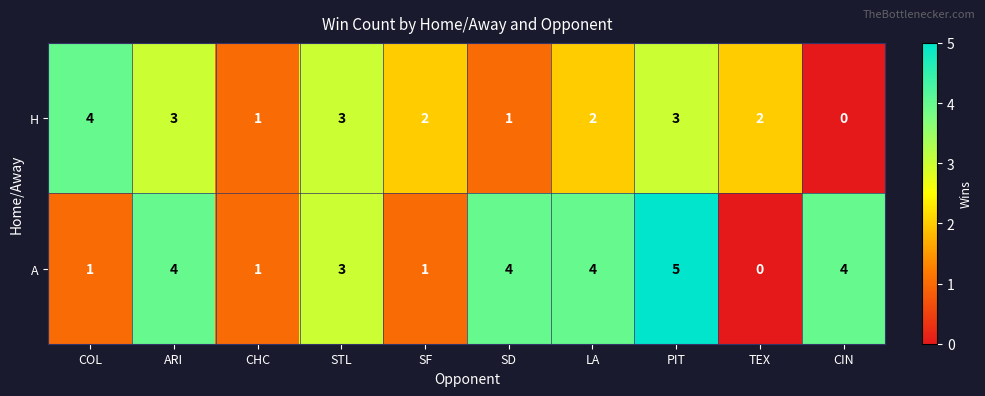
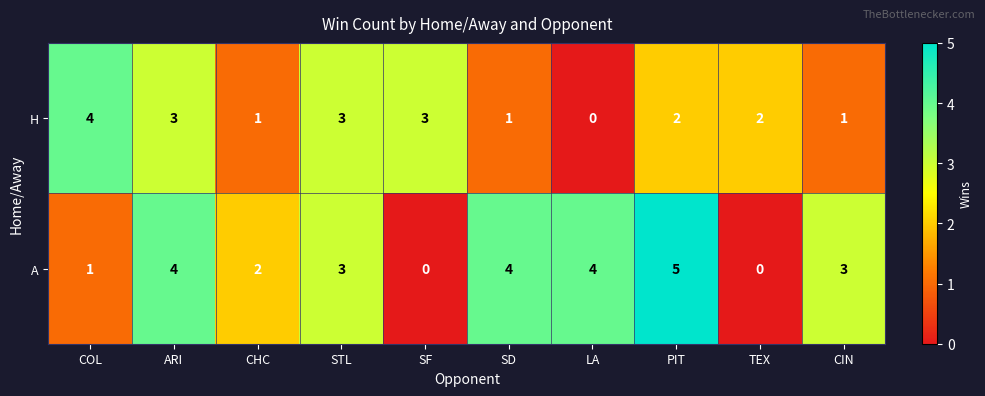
  {
    "H": {
      "COL": 4,
      "ARI": 3,
      "CHC": 1,
      "STL": 3,
-     "SF": 2,
+     "SF": 3,
      "SD": 1,
-     "LA": 2,
-     "PIT": 3,
+     "LA": 0,
+     "PIT": 2,
      "TEX": 2,
-     "CIN": 0
+     "CIN": 1
    },
    "A": {
      "COL": 1,
      "ARI": 4,
-     "CHC": 1,
+     "CHC": 2,
      "STL": 3,
-     "SF": 1,
+     "SF": 0,
      "SD": 4,
      "LA": 4,
      "PIT": 5,
      "TEX": 0,
-     "CIN": 4
+     "CIN": 3
    }
  }
